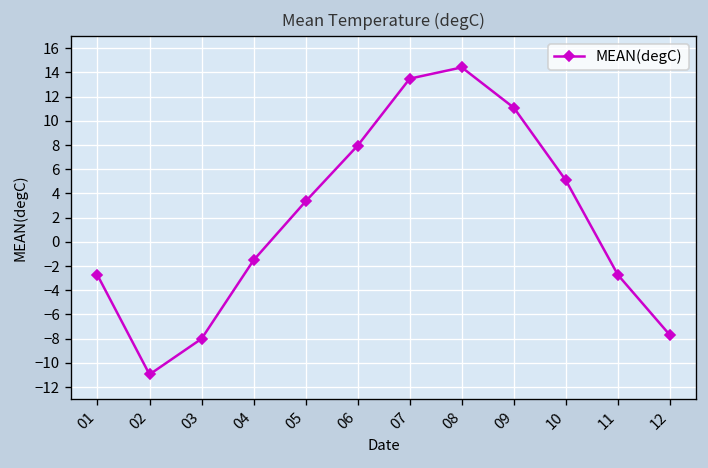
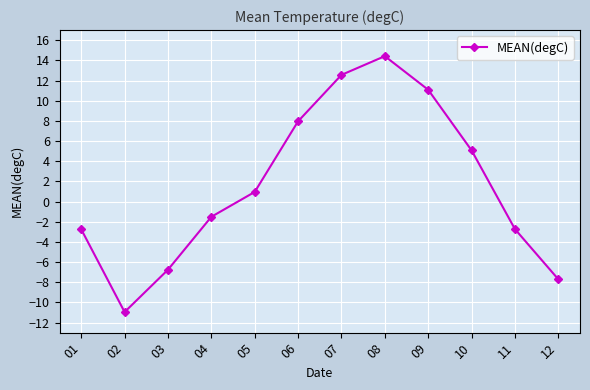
  {
    "01": -2.8,
    "02": -11.0,
-   "03": -8.0,
+   "03": -6.8,
    "04": -1.5,
-   "05": 3.3,
+   "05": 1.0,
    "06": 8.0,
-   "07": 13.5,
+   "07": 12.6,
    "08": 14.4,
    "09": 11.1,
    "10": 5.1,
    "11": -2.7,
    "12": -7.7
  }
